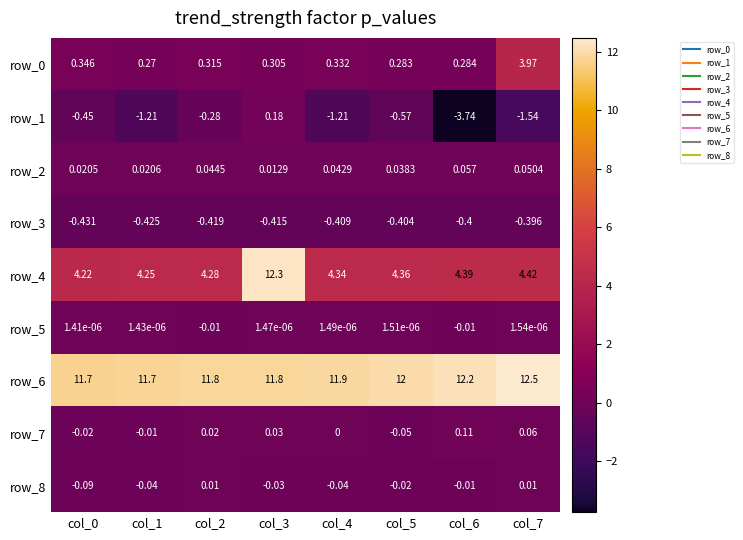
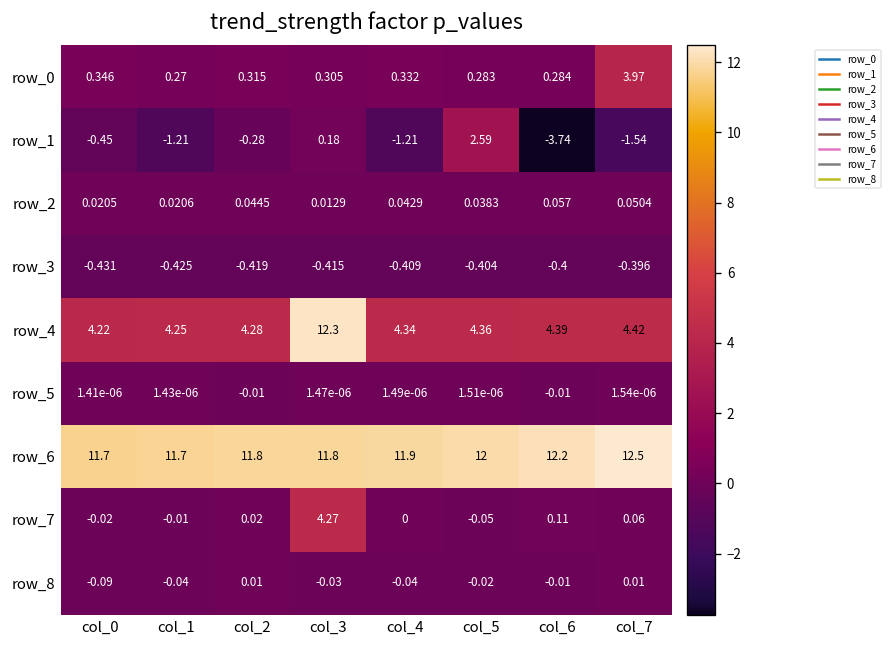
  {
    "row_0": {
      "col_0": "0.346",
      "col_1": "0.27",
      "col_2": "0.315",
      "col_3": "0.305",
      "col_4": "0.332",
      "col_5": "0.283",
      "col_6": "0.284",
      "col_7": "3.97"
    },
    "row_1": {
      "col_0": "-0.45",
      "col_1": "-1.21",
      "col_2": "-0.28",
      "col_3": "0.18",
      "col_4": "-1.21",
-     "col_5": "-0.57",
+     "col_5": "2.59",
      "col_6": "-3.74",
      "col_7": "-1.54"
    },
    "row_2": {
      "col_0": "0.0205",
      "col_1": "0.0206",
      "col_2": "0.0445",
      "col_3": "0.0129",
      "col_4": "0.0429",
      "col_5": "0.0383",
      "col_6": "0.057",
      "col_7": "0.0504"
    },
    "row_3": {
      "col_0": "-0.431",
      "col_1": "-0.425",
      "col_2": "-0.419",
      "col_3": "-0.415",
      "col_4": "-0.409",
      "col_5": "-0.404",
      "col_6": "-0.4",
      "col_7": "-0.396"
    },
    "row_4": {
      "col_0": "4.22",
      "col_1": "4.25",
      "col_2": "4.28",
      "col_3": "12.3",
      "col_4": "4.34",
      "col_5": "4.36",
      "col_6": "4.39",
      "col_7": "4.42"
    },
    "row_5": {
      "col_0": "1.41e-06",
      "col_1": "1.43e-06",
      "col_2": "-0.01",
      "col_3": "1.47e-06",
      "col_4": "1.49e-06",
      "col_5": "1.51e-06",
      "col_6": "-0.01",
      "col_7": "1.54e-06"
    },
    "row_6": {
      "col_0": "11.7",
      "col_1": "11.7",
      "col_2": "11.8",
      "col_3": "11.8",
      "col_4": "11.9",
      "col_5": "12",
      "col_6": "12.2",
      "col_7": "12.5"
    },
    "row_7": {
      "col_0": "-0.02",
      "col_1": "-0.01",
      "col_2": "0.02",
-     "col_3": "0.03",
+     "col_3": "4.27",
      "col_4": "0",
      "col_5": "-0.05",
      "col_6": "0.11",
      "col_7": "0.06"
    },
    "row_8": {
      "col_0": "-0.09",
      "col_1": "-0.04",
      "col_2": "0.01",
      "col_3": "-0.03",
      "col_4": "-0.04",
      "col_5": "-0.02",
      "col_6": "-0.01",
      "col_7": "0.01"
    }
  }
